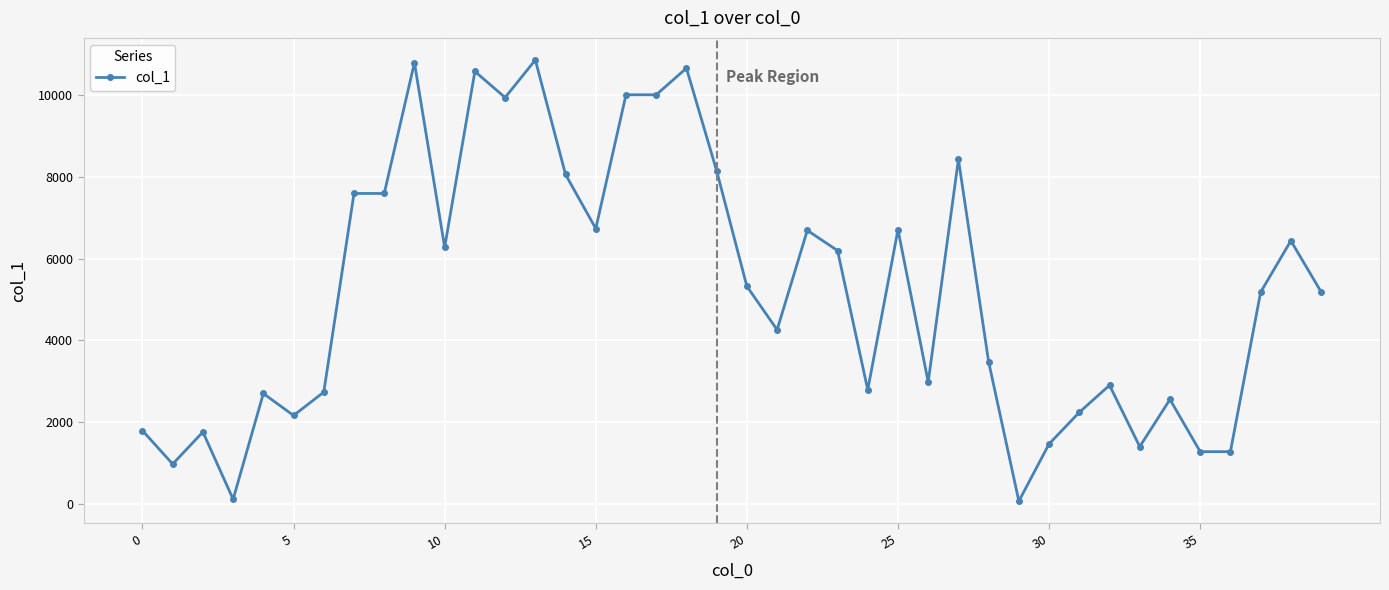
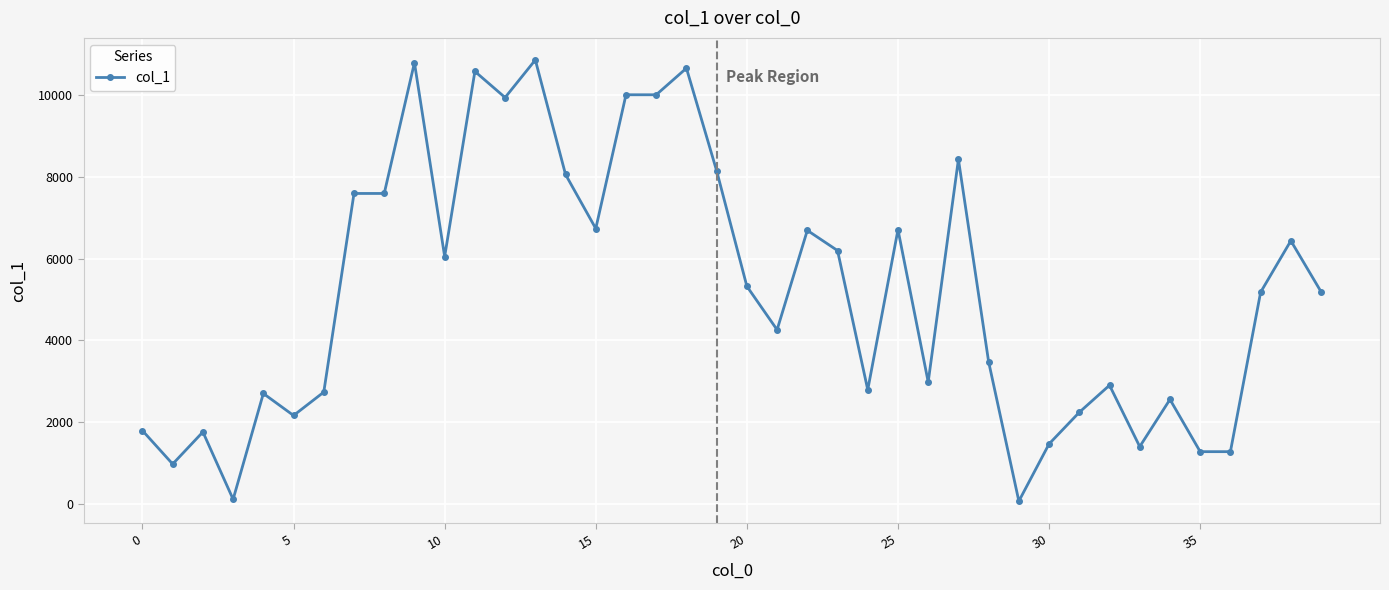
  {
    "0": 1800,
    "5": 2200,
-   "10": 6300,
+   "10": 6000,
    "15": 6700,
    "20": 5300,
    "25": 6700,
    "30": 1500,
    "35": 1300
  }
